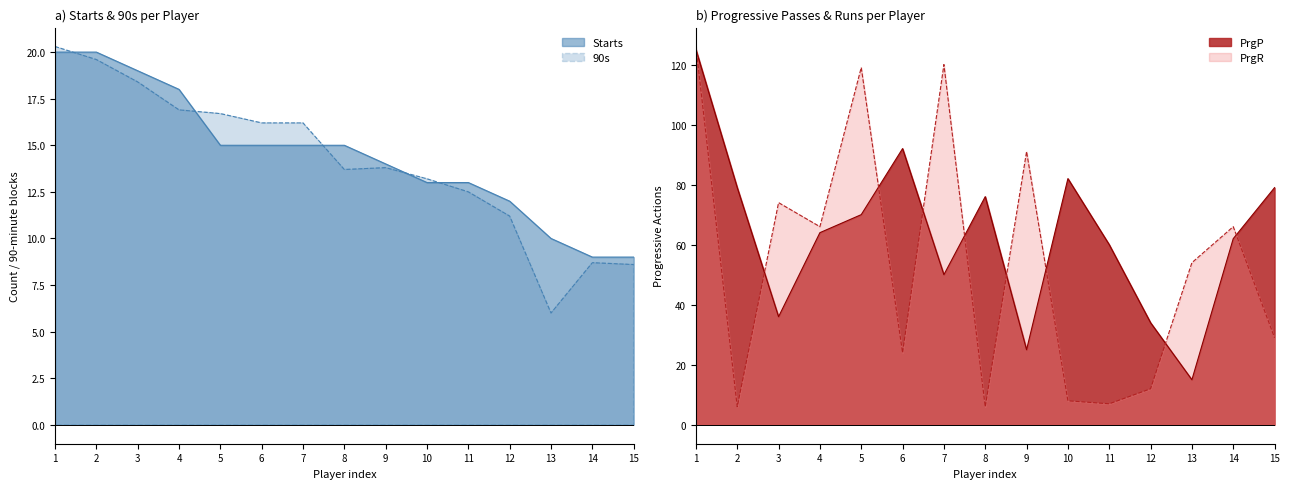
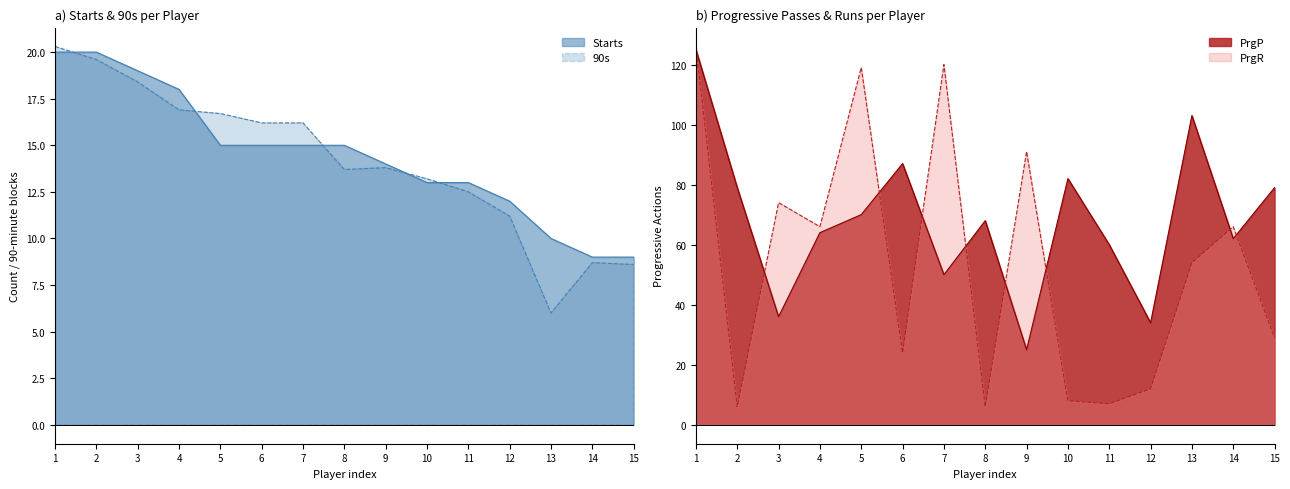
  {
    "b) Progressive Passes & Runs per Player": {
      "PrgP": {
        "1": 125,
        "2": 79,
        "3": 36,
        "4": 64,
        "5": 70,
-       "6": 92,
+       "6": 87,
        "7": 50,
-       "8": 76,
+       "8": 68,
        "9": 25,
        "10": 82,
        "11": 60,
        "12": 34,
-       "13": 15,
+       "13": 103,
        "14": 62,
        "15": 79
      },
      "PrgR": {
        "1": 126,
        "2": 6,
        "3": 74,
        "4": 66,
        "5": 119,
        "6": 24,
        "7": 120,
        "8": 6,
        "9": 91,
        "10": 8,
        "11": 7,
        "12": 12,
        "13": 54,
        "14": 66,
        "15": 29
      }
    }
  }
